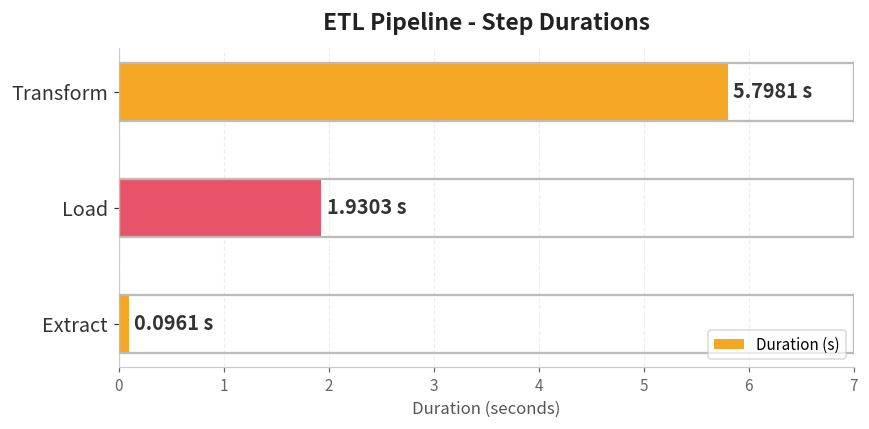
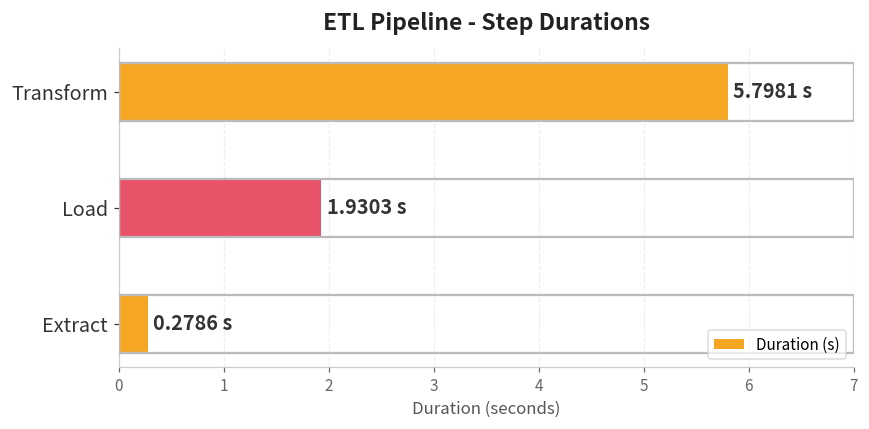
  {
    "Transform": 5.7981,
    "Load": 1.9303,
-   "Extract": 0.0961
+   "Extract": 0.2786
  }
